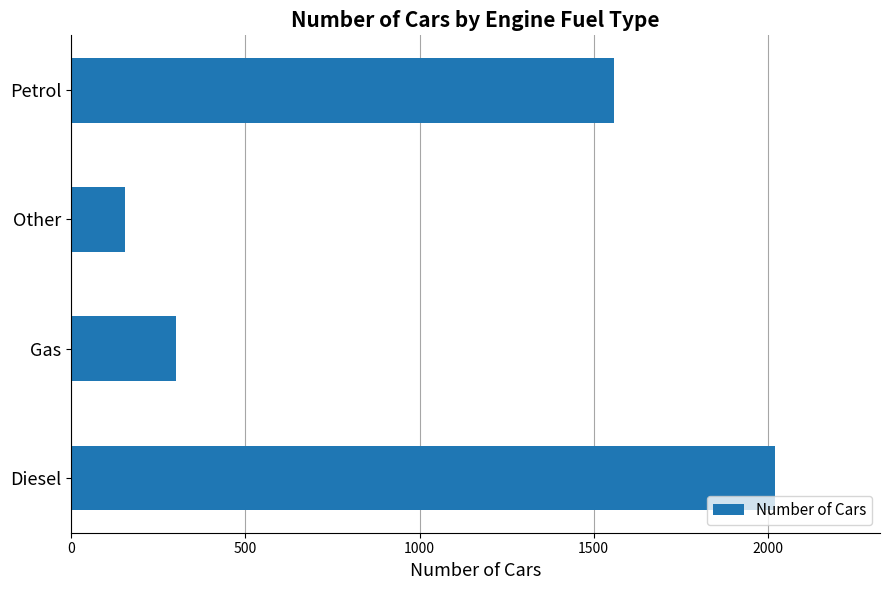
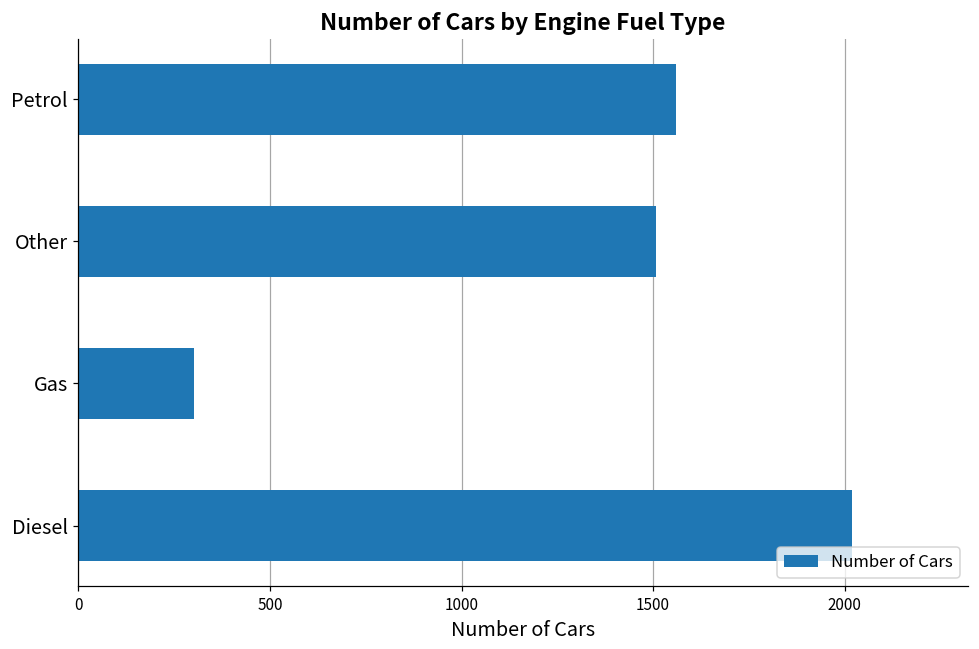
  {
    "Petrol": 1560,
-   "Other": 150,
+   "Other": 1510,
    "Gas": 300,
    "Diesel": 2020
  }
